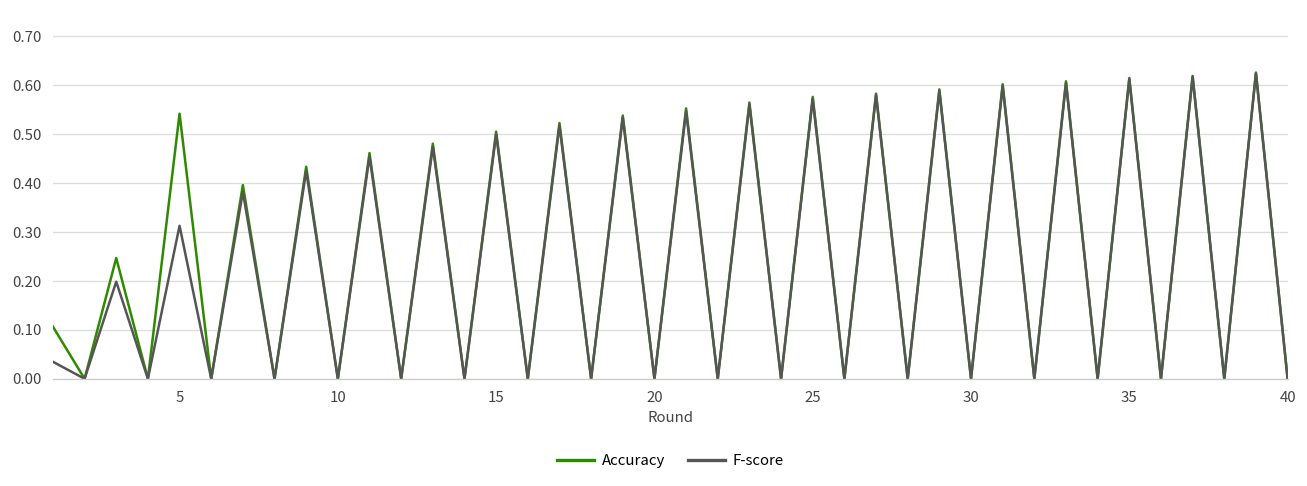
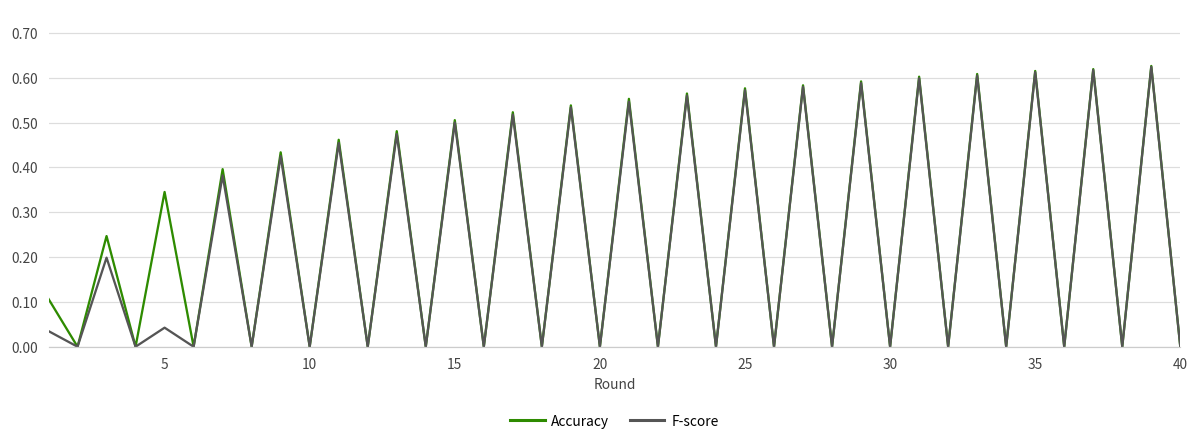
  {
    "Accuracy": {
-     "5": 0.54
+     "5": 0.35
    },
    "F-score": {
-     "5": 0.31
+     "5": 0.04
    }
  }
